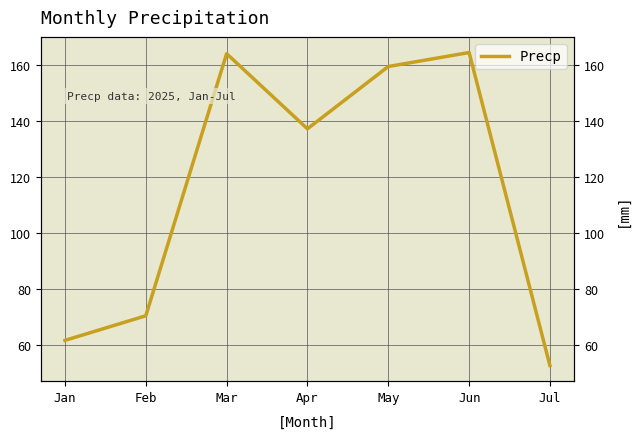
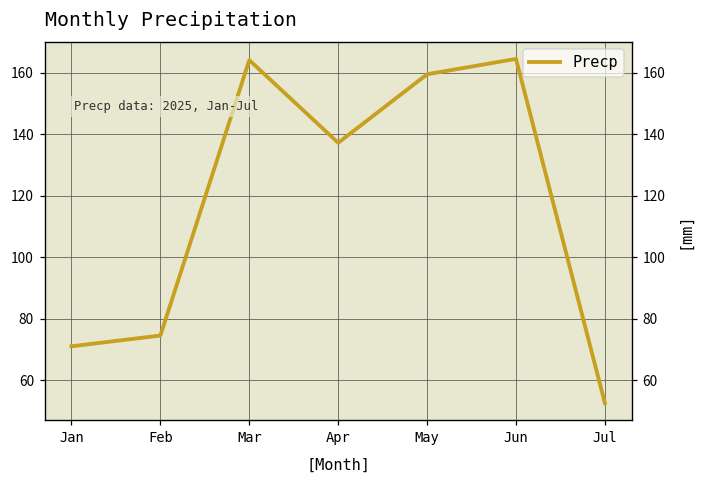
  {
-   "Jan": 62,
-   "Feb": 70,
+   "Jan": 71,
+   "Feb": 75,
    "Mar": 164,
    "Apr": 137,
    "May": 160,
    "Jun": 165,
    "Jul": 53
  }
